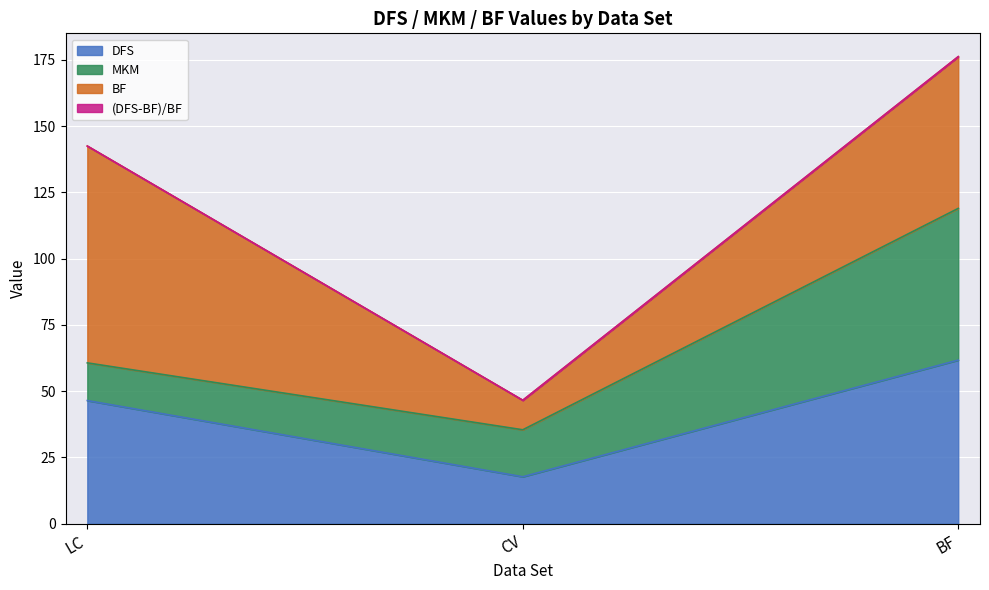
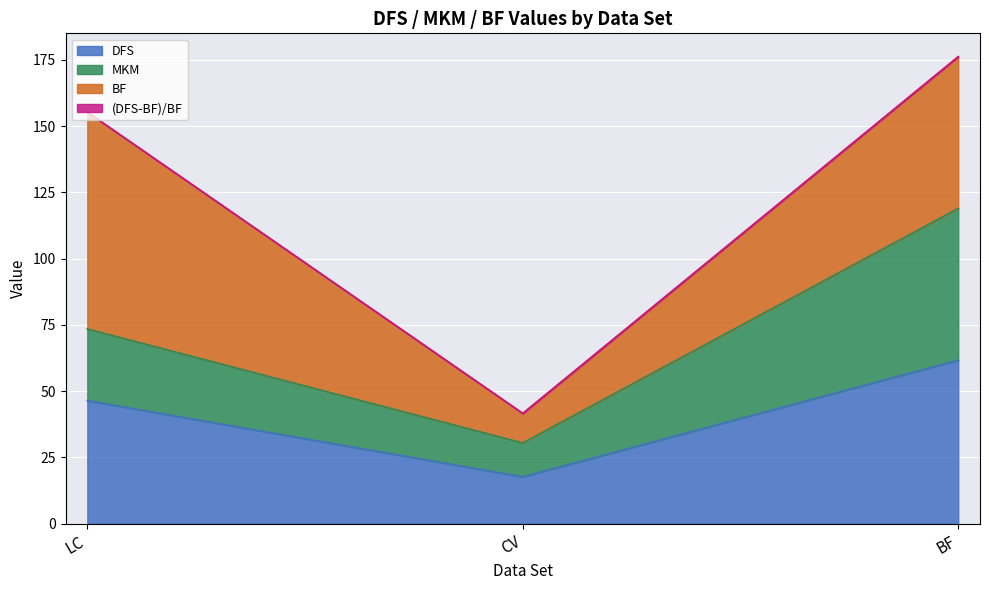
  {
    "DFS": {
      "LC": 46,
      "CV": 18,
      "BF": 62
    },
    "MKM": {
-     "LC": 14,
-     "CV": 18,
+     "LC": 27,
+     "CV": 13,
      "BF": 57
    },
    "(DFS-BF)/BF": {
      "BF": 57
    }
  }
